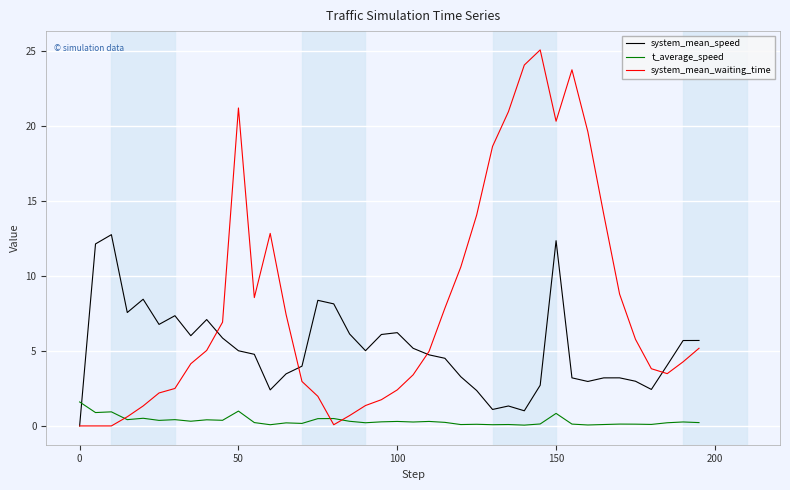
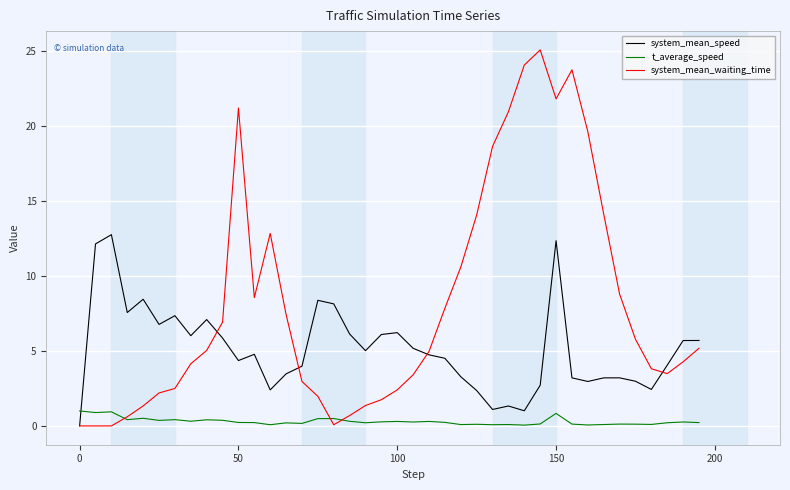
  {
    "system_mean_speed": {
-     "50": 5.0,
+     "50": 4.4,
      "100": 6.2,
      "150": 12.4
    },
    "t_average_speed": {
-     "0": 1.6,
-     "50": 1.0,
+     "0": 1.0,
+     "50": 0.2,
      "100": 0.3,
      "150": 0.8
    },
    "system_mean_waiting_time": {
      "50": 21.2,
      "100": 2.4,
-     "150": 20.3
+     "150": 21.8
    }
  }
